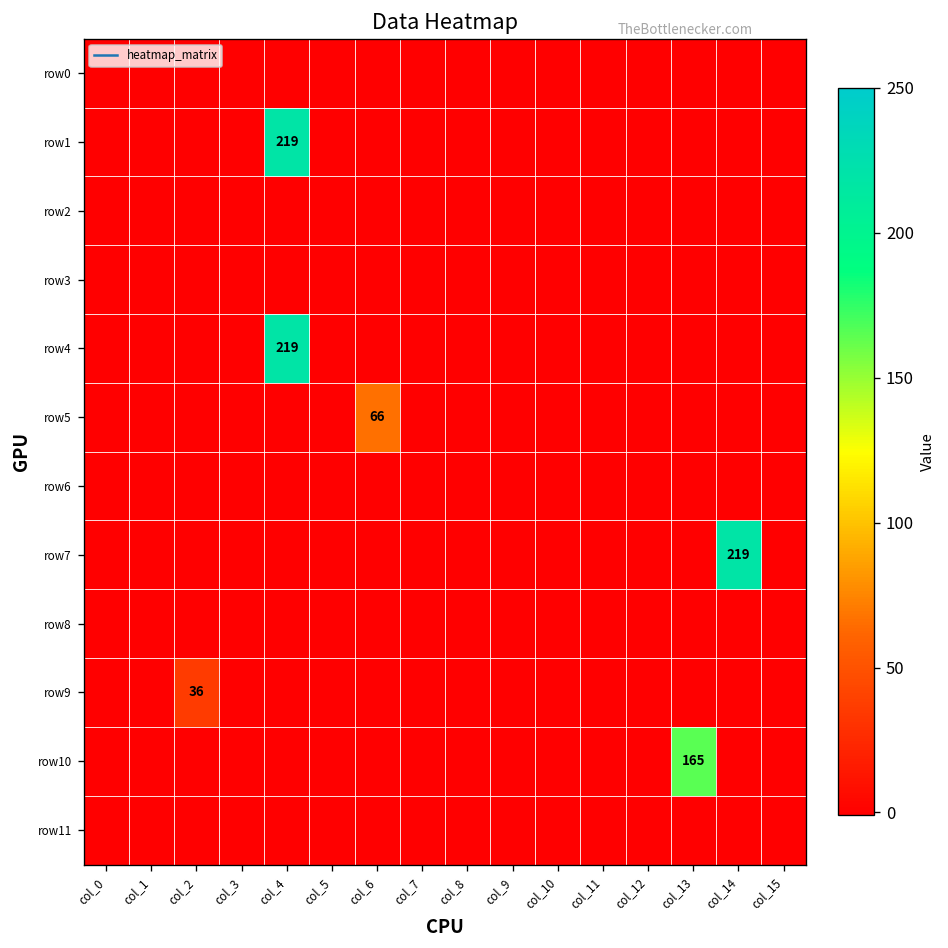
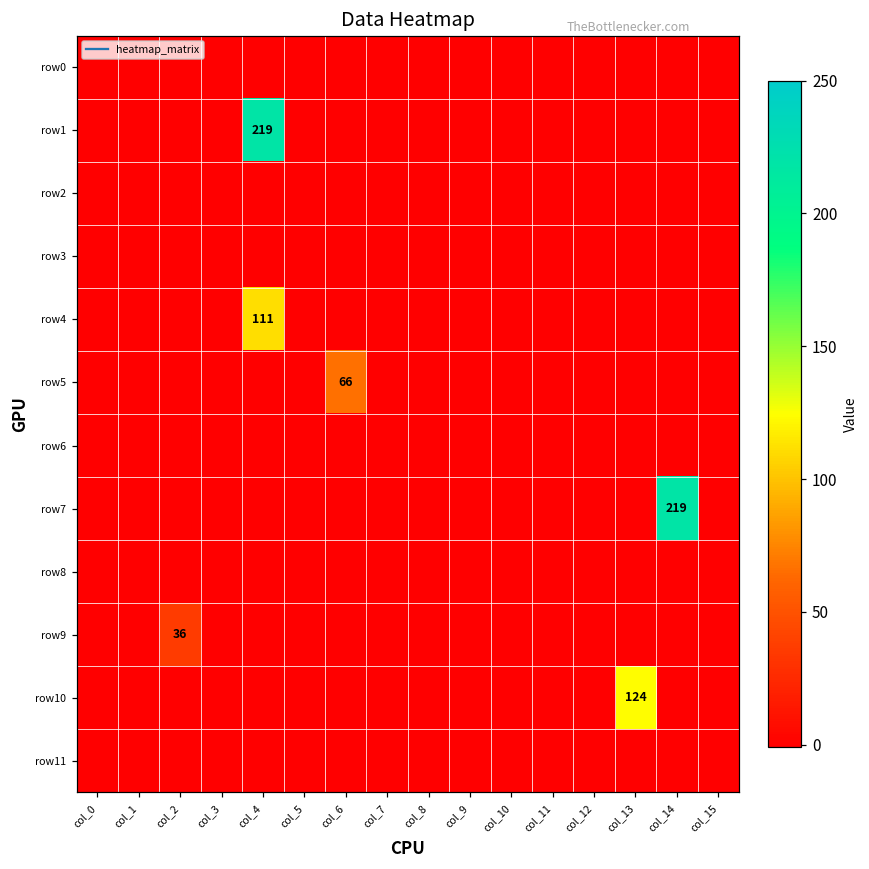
  {
    "row1": {
      "col_4": 219
    },
    "row4": {
-     "col_4": 219
+     "col_4": 111
    },
    "row5": {
      "col_6": 66
    },
    "row7": {
      "col_14": 219
    },
    "row9": {
      "col_2": 36
    },
    "row10": {
-     "col_13": 165
+     "col_13": 124
    }
  }
